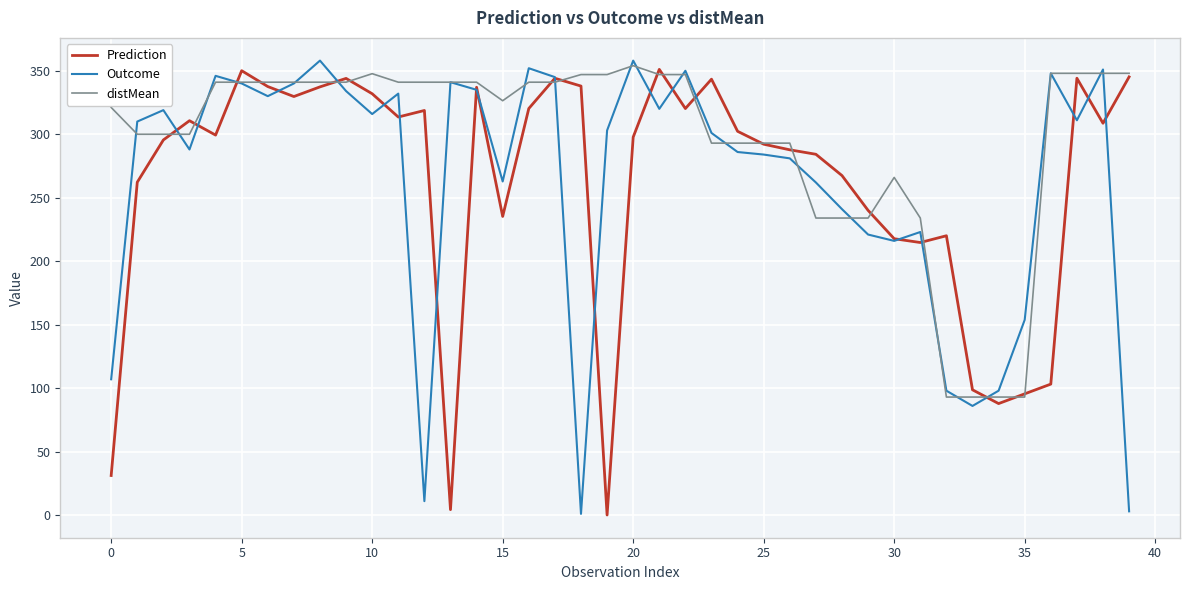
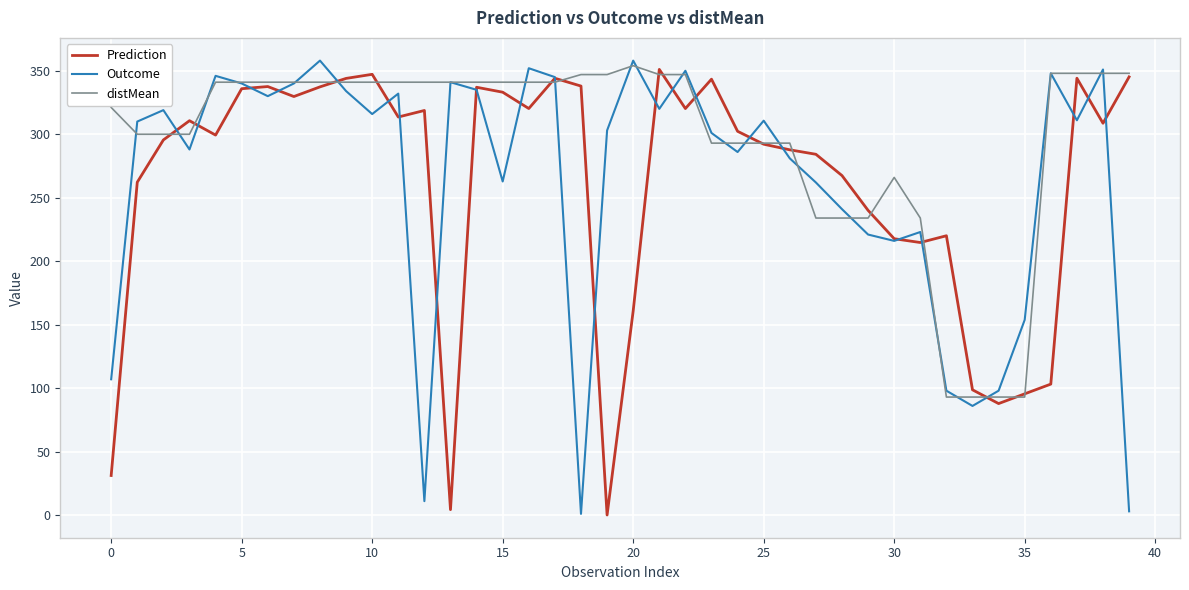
  {
    "Prediction": {
      "0": 31,
-     "5": 350,
-     "10": 332,
-     "15": 235,
-     "20": 298,
+     "5": 336,
+     "10": 347,
+     "15": 333,
+     "20": 161,
      "35": 96
    },
    "Outcome": {
      "0": 107,
      "10": 316,
      "15": 263,
      "20": 358,
-     "25": 284,
+     "25": 311,
      "35": 154
    },
    "distMean": {
      "0": 321,
-     "10": 348,
-     "15": 326,
+     "10": 341,
+     "15": 341,
      "20": 354,
      "30": 266,
      "35": 93
    }
  }
